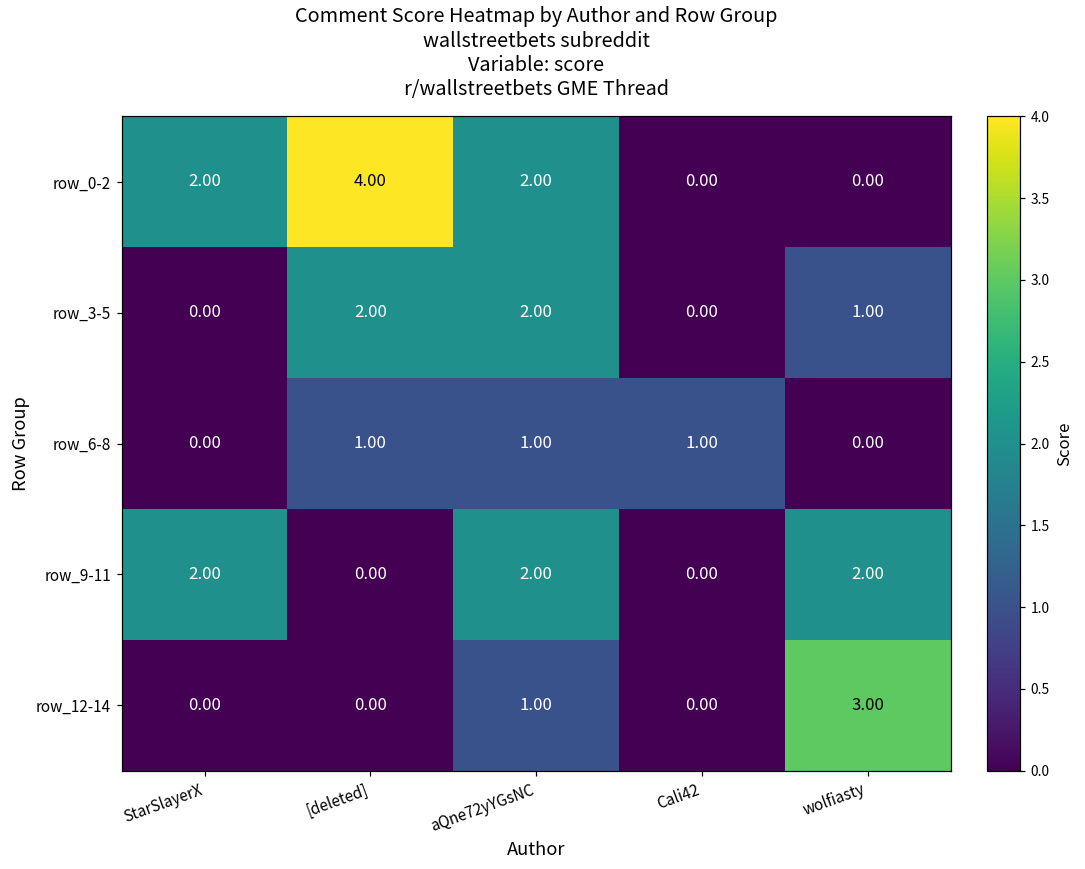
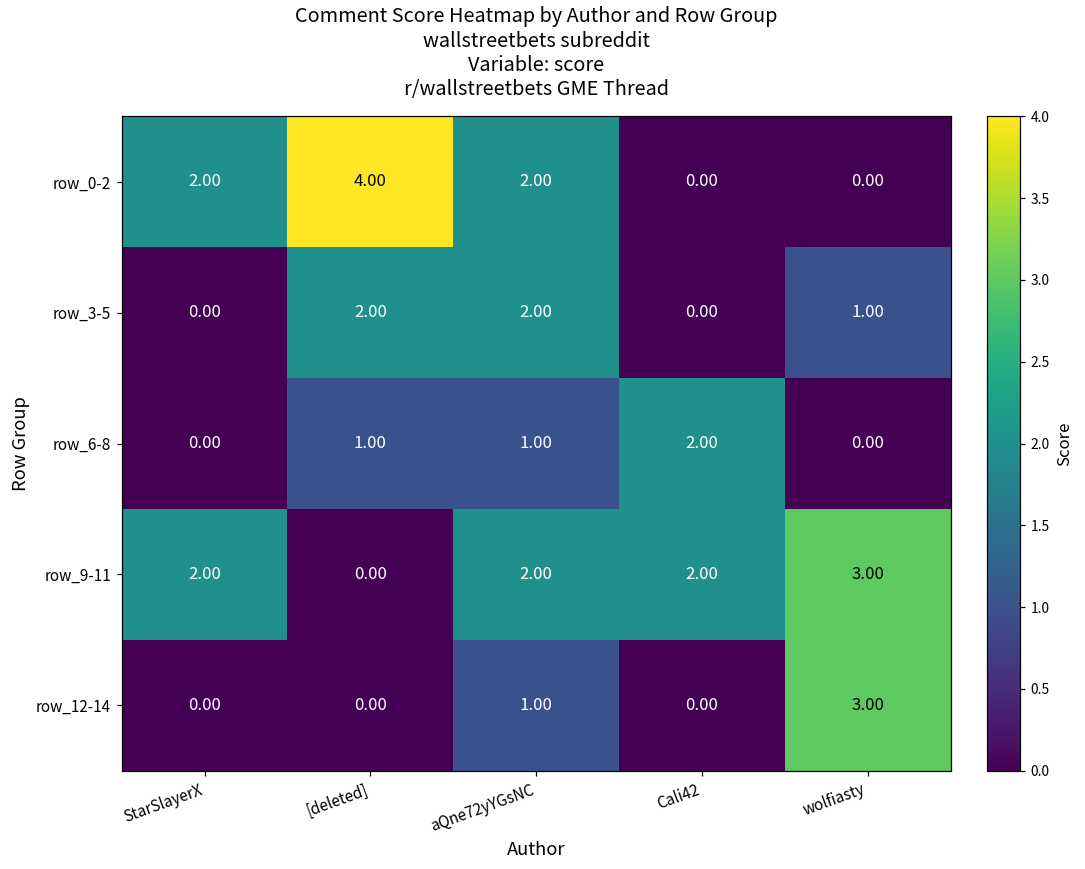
  {
    "row_0-2": {
      "StarSlayerX": 2.00,
      "[deleted]": 4.00,
      "aQne72yYGsNC": 2.00,
      "Cali42": 0.00,
      "wolfiasty": 0.00
    },
    "row_3-5": {
      "StarSlayerX": 0.00,
      "[deleted]": 2.00,
      "aQne72yYGsNC": 2.00,
      "Cali42": 0.00,
      "wolfiasty": 1.00
    },
    "row_6-8": {
      "StarSlayerX": 0.00,
      "[deleted]": 1.00,
      "aQne72yYGsNC": 1.00,
-     "Cali42": 1.00,
+     "Cali42": 2.00,
      "wolfiasty": 0.00
    },
    "row_9-11": {
      "StarSlayerX": 2.00,
      "[deleted]": 0.00,
      "aQne72yYGsNC": 2.00,
-     "Cali42": 0.00,
-     "wolfiasty": 2.00
+     "Cali42": 2.00,
+     "wolfiasty": 3.00
    },
    "row_12-14": {
      "StarSlayerX": 0.00,
      "[deleted]": 0.00,
      "aQne72yYGsNC": 1.00,
      "Cali42": 0.00,
      "wolfiasty": 3.00
    }
  }
